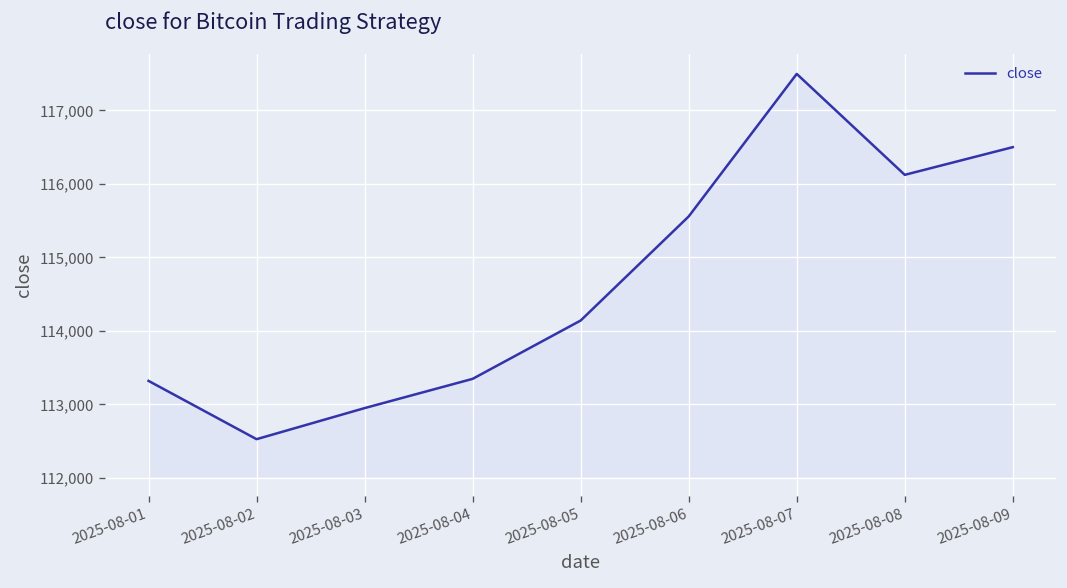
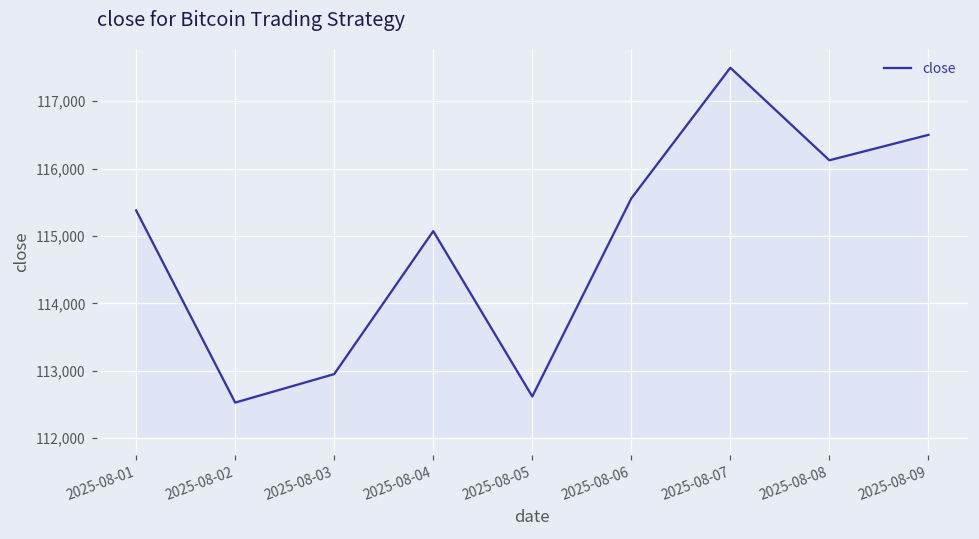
  {
-   "2025-08-01": "113,300",
+   "2025-08-01": "115,400",
    "2025-08-02": "112,500",
    "2025-08-03": "112,900",
-   "2025-08-04": "113,300",
-   "2025-08-05": "114,100",
+   "2025-08-04": "115,100",
+   "2025-08-05": "112,600",
    "2025-08-06": "115,600",
    "2025-08-07": "117,500",
    "2025-08-08": "116,100",
    "2025-08-09": "116,500"
  }
